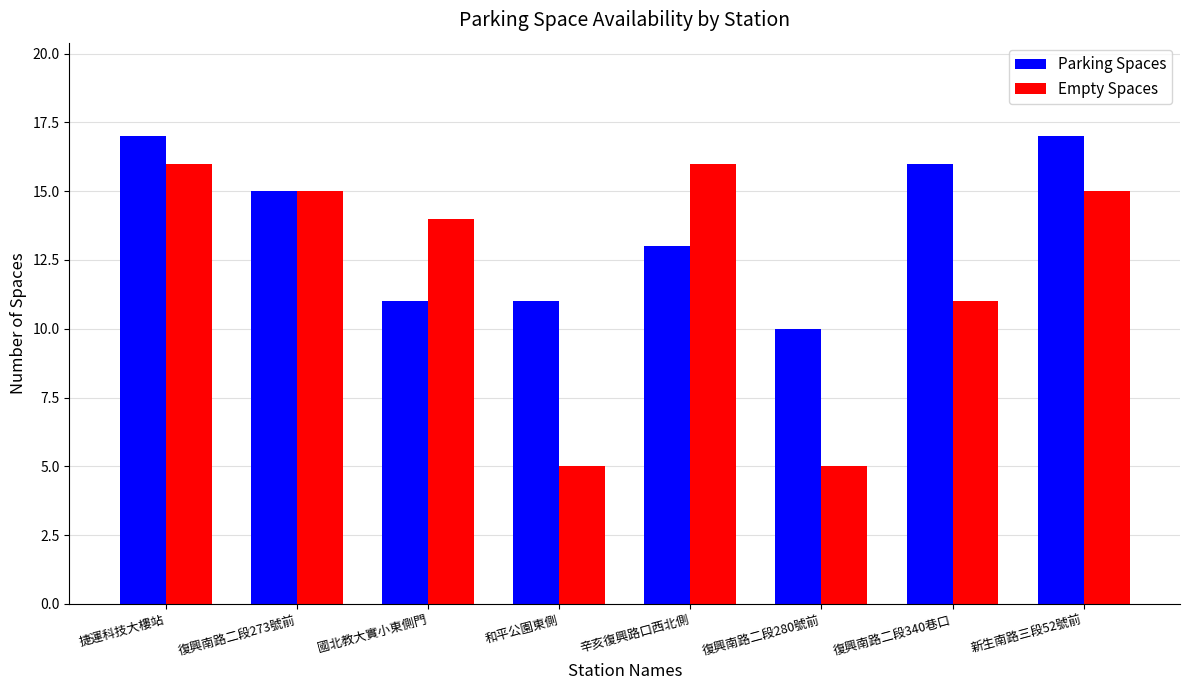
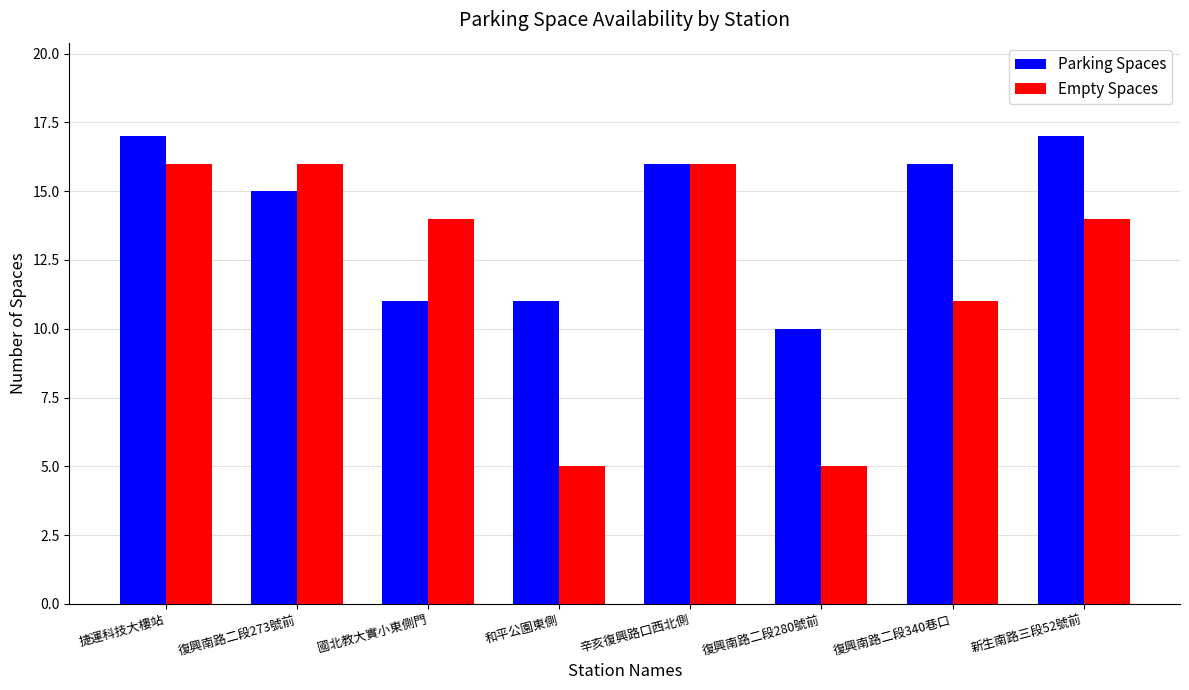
  {
    "Parking Spaces": {
      "捷運科技大樓站": 17,
      "復興南路二段273號前": 15,
      "國北教大實小東側門": 11,
      "和平公園東側": 11,
-     "辛亥復興路口西北側": 13,
+     "辛亥復興路口西北側": 16,
      "復興南路二段280號前": 10,
      "復興南路二段340巷口": 16,
      "新生南路三段52號前": 17
    },
    "Empty Spaces": {
      "捷運科技大樓站": 16,
-     "復興南路二段273號前": 15,
+     "復興南路二段273號前": 16,
      "國北教大實小東側門": 14,
      "和平公園東側": 5,
      "辛亥復興路口西北側": 16,
      "復興南路二段280號前": 5,
      "復興南路二段340巷口": 11,
-     "新生南路三段52號前": 15
+     "新生南路三段52號前": 14
    }
  }
